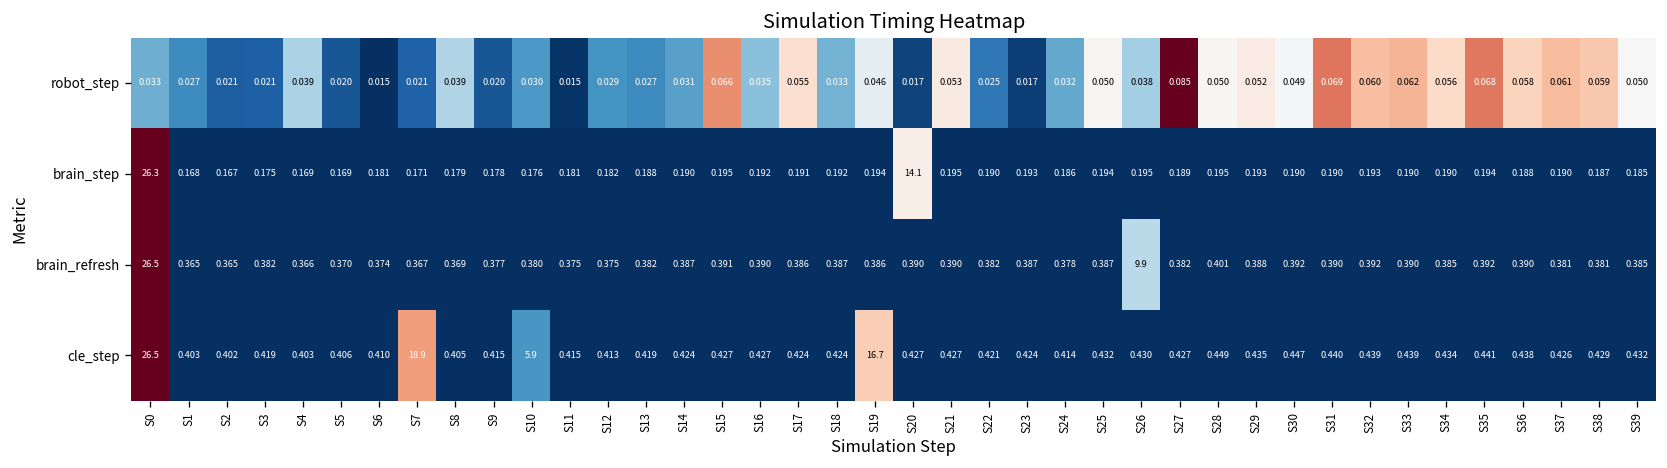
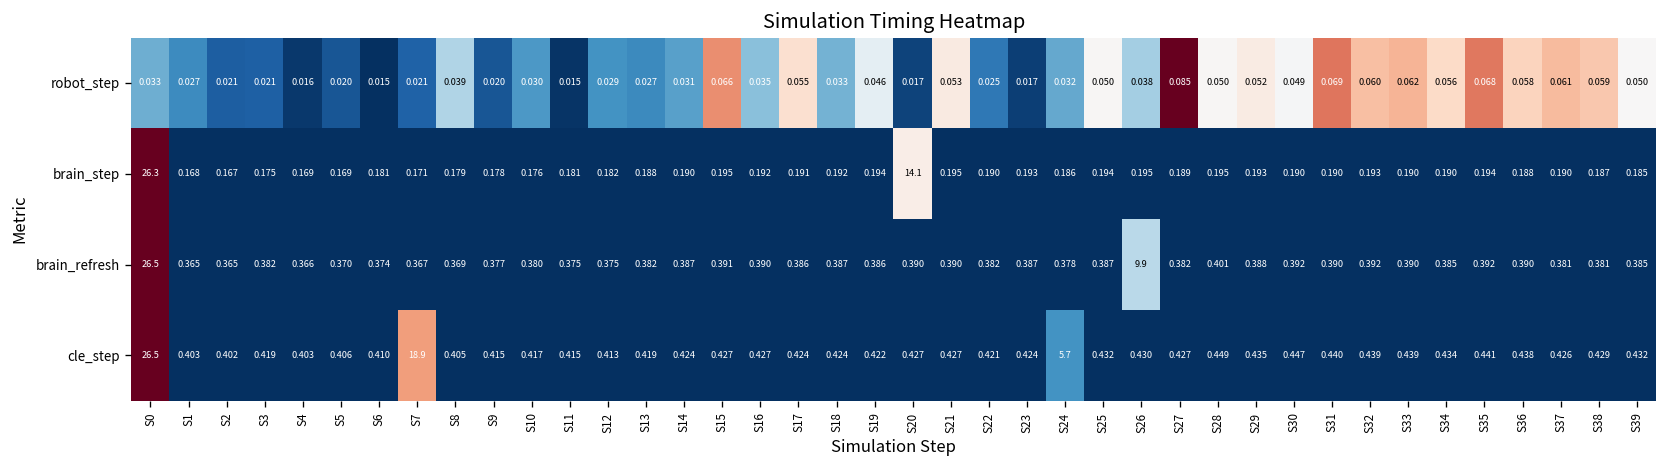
  {
    "robot_step": {
      "S0": 0.033,
      "S1": 0.027,
      "S2": 0.021,
      "S3": 0.021,
-     "S4": 0.039,
+     "S4": 0.016,
      "S5": 0.020,
      "S6": 0.015,
      "S7": 0.021,
      "S8": 0.039,
      "S9": 0.020,
      "S10": 0.030,
      "S11": 0.015,
      "S12": 0.029,
      "S13": 0.027,
      "S14": 0.031,
      "S15": 0.066,
      "S16": 0.035,
      "S17": 0.055,
      "S18": 0.033,
      "S19": 0.046,
      "S20": 0.017,
      "S21": 0.053,
      "S22": 0.025,
      "S23": 0.017,
      "S24": 0.032,
      "S25": 0.050,
      "S26": 0.038,
      "S27": 0.085,
      "S28": 0.050,
      "S29": 0.052,
      "S30": 0.049,
      "S31": 0.069,
      "S32": 0.060,
      "S33": 0.062,
      "S34": 0.056,
      "S35": 0.068,
      "S36": 0.058,
      "S37": 0.061,
      "S38": 0.059,
      "S39": 0.050
    },
    "brain_step": {
      "S0": 26.3,
      "S1": 0.168,
      "S2": 0.167,
      "S3": 0.175,
      "S4": 0.169,
      "S5": 0.169,
      "S6": 0.181,
      "S7": 0.171,
      "S8": 0.179,
      "S9": 0.178,
      "S10": 0.176,
      "S11": 0.181,
      "S12": 0.182,
      "S13": 0.188,
      "S14": 0.190,
      "S15": 0.195,
      "S16": 0.192,
      "S17": 0.191,
      "S18": 0.192,
      "S19": 0.194,
      "S20": 14.1,
      "S21": 0.195,
      "S22": 0.190,
      "S23": 0.193,
      "S24": 0.186,
      "S25": 0.194,
      "S26": 0.195,
      "S27": 0.189,
      "S28": 0.195,
      "S29": 0.193,
      "S30": 0.190,
      "S31": 0.190,
      "S32": 0.193,
      "S33": 0.190,
      "S34": 0.190,
      "S35": 0.194,
      "S36": 0.188,
      "S37": 0.190,
      "S38": 0.187,
      "S39": 0.185
    },
    "brain_refresh": {
      "S0": 26.5,
      "S1": 0.365,
      "S2": 0.365,
      "S3": 0.382,
      "S4": 0.366,
      "S5": 0.370,
      "S6": 0.374,
      "S7": 0.367,
      "S8": 0.369,
      "S9": 0.377,
      "S10": 0.380,
      "S11": 0.375,
      "S12": 0.375,
      "S13": 0.382,
      "S14": 0.387,
      "S15": 0.391,
      "S16": 0.390,
      "S17": 0.386,
      "S18": 0.387,
      "S19": 0.386,
      "S20": 0.390,
      "S21": 0.390,
      "S22": 0.382,
      "S23": 0.387,
      "S24": 0.378,
      "S25": 0.387,
      "S26": 9.9,
      "S27": 0.382,
      "S28": 0.401,
      "S29": 0.388,
      "S30": 0.392,
      "S31": 0.390,
      "S32": 0.392,
      "S33": 0.390,
      "S34": 0.385,
      "S35": 0.392,
      "S36": 0.390,
      "S37": 0.381,
      "S38": 0.381,
      "S39": 0.385
    },
    "cle_step": {
      "S0": 26.5,
      "S1": 0.403,
      "S2": 0.402,
      "S3": 0.419,
      "S4": 0.403,
      "S5": 0.406,
      "S6": 0.410,
      "S7": 18.9,
      "S8": 0.405,
      "S9": 0.415,
-     "S10": 5.9,
+     "S10": 0.417,
      "S11": 0.415,
      "S12": 0.413,
      "S13": 0.419,
      "S14": 0.424,
      "S15": 0.427,
      "S16": 0.427,
      "S17": 0.424,
      "S18": 0.424,
-     "S19": 16.7,
+     "S19": 0.422,
      "S20": 0.427,
      "S21": 0.427,
      "S22": 0.421,
      "S23": 0.424,
-     "S24": 0.414,
+     "S24": 5.7,
      "S25": 0.432,
      "S26": 0.430,
      "S27": 0.427,
      "S28": 0.449,
      "S29": 0.435,
      "S30": 0.447,
      "S31": 0.440,
      "S32": 0.439,
      "S33": 0.439,
      "S34": 0.434,
      "S35": 0.441,
      "S36": 0.438,
      "S37": 0.426,
      "S38": 0.429,
      "S39": 0.432
    }
  }
